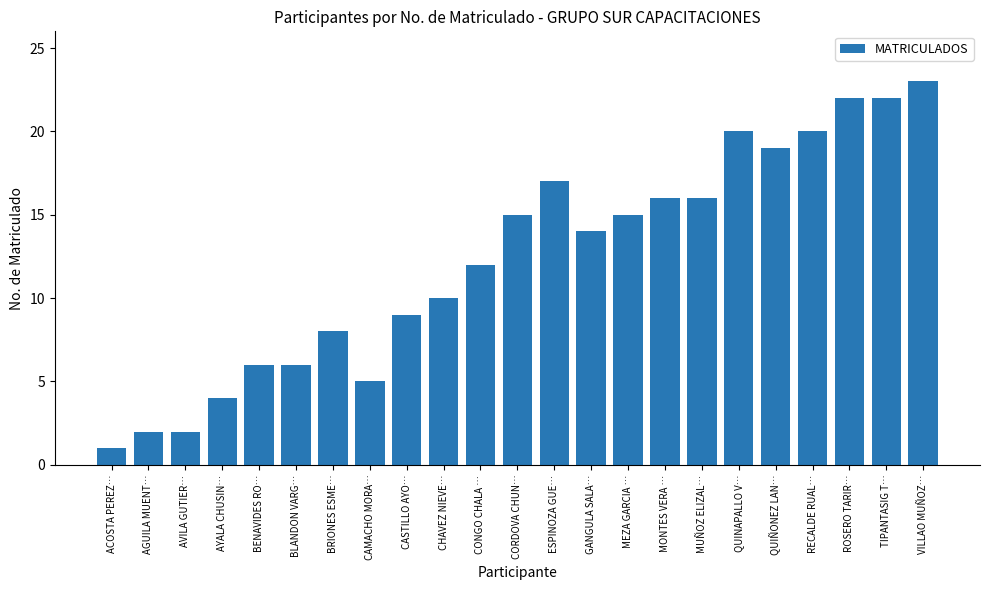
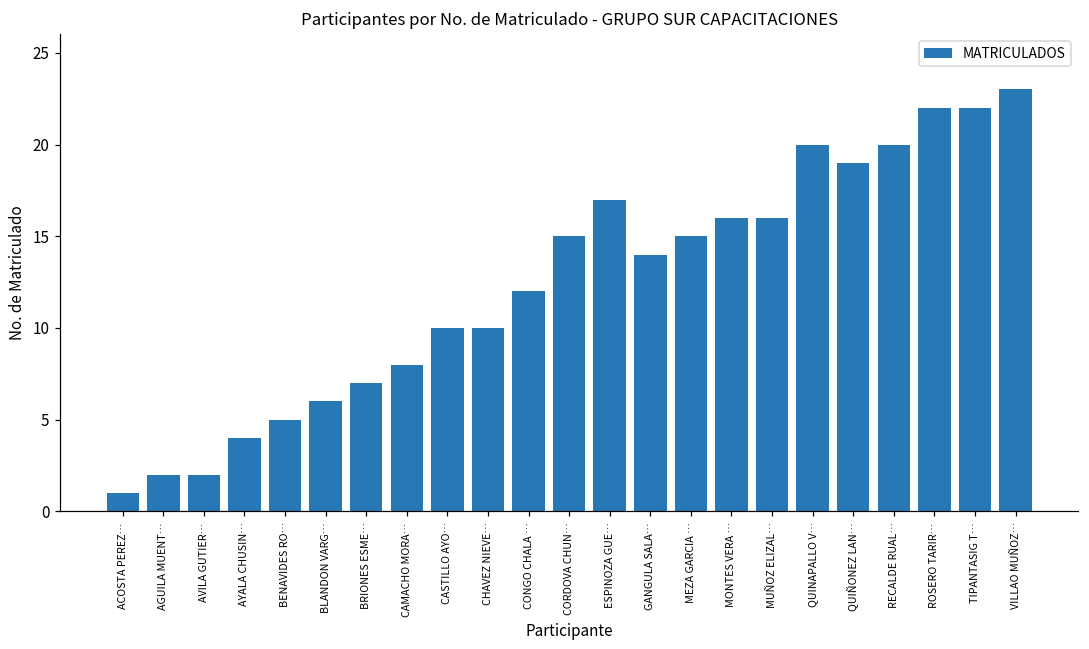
  {
    "ACOSTA PEREZ…": 1,
    "AGUILA MUENT…": 2,
    "AVILA GUTIER…": 2,
    "AYALA CHUSIN…": 4,
-   "BENAVIDES RO…": 6,
+   "BENAVIDES RO…": 5,
    "BLANDON VARG…": 6,
-   "BRIONES ESME…": 8,
-   "CAMACHO MORA…": 5,
-   "CASTILLO AYO…": 9,
+   "BRIONES ESME…": 7,
+   "CAMACHO MORA…": 8,
+   "CASTILLO AYO…": 10,
    "CHAVEZ NIEVE…": 10,
    "CONGO CHALA …": 12,
    "CORDOVA CHUN…": 15,
    "ESPINOZA GUE…": 17,
    "GANGULA SALA…": 14,
    "MEZA GARCIA …": 15,
    "MONTES VERA …": 16,
    "MUÑOZ ELIZAL…": 16,
    "QUINAPALLO V…": 20,
    "QUIÑONEZ LAN…": 19,
    "RECALDE RUAL…": 20,
    "ROSERO TARIR…": 22,
    "TIPANTASIG T…": 22,
    "VILLAO MUÑOZ…": 23
  }
